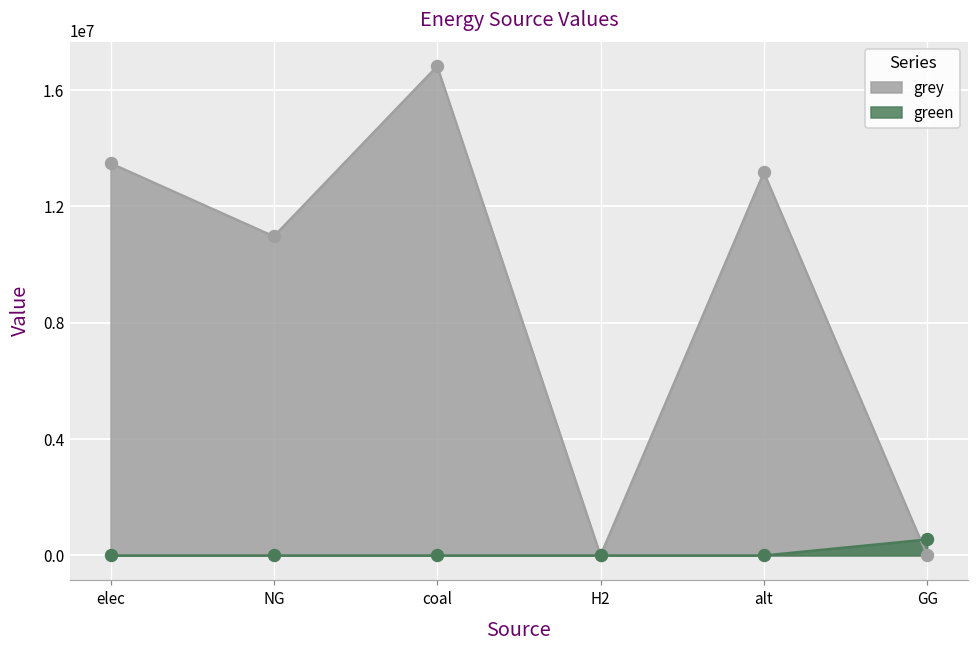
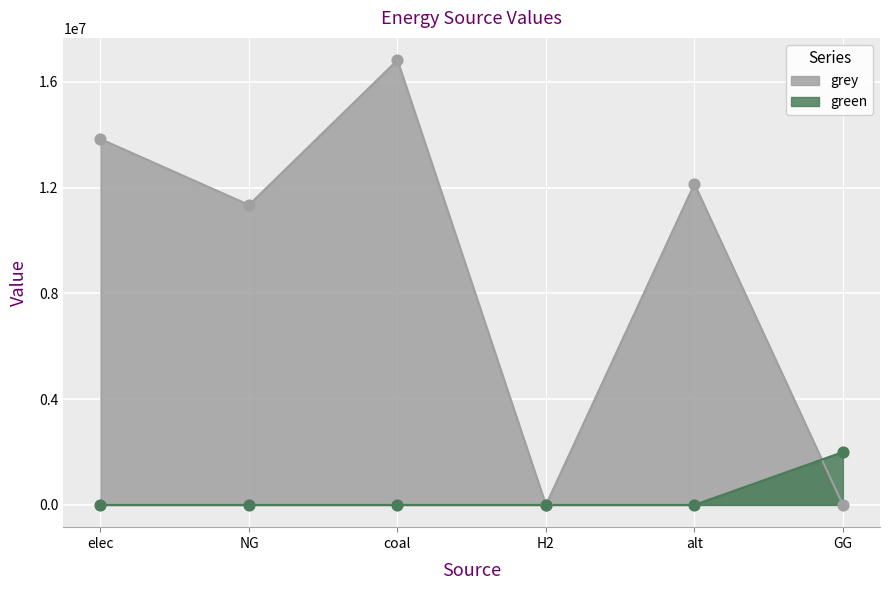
  {
    "grey": {
-     "elec": 13500000,
-     "NG": 11000000,
+     "elec": 13800000,
+     "NG": 11300000,
      "coal": 16800000,
-     "alt": 13200000,
+     "alt": 12100000,
      "GG": 0
    },
    "green": {
      "elec": 0,
      "NG": 0,
      "coal": 0,
      "alt": 0,
-     "GG": 600000
+     "GG": 2000000
    }
  }
